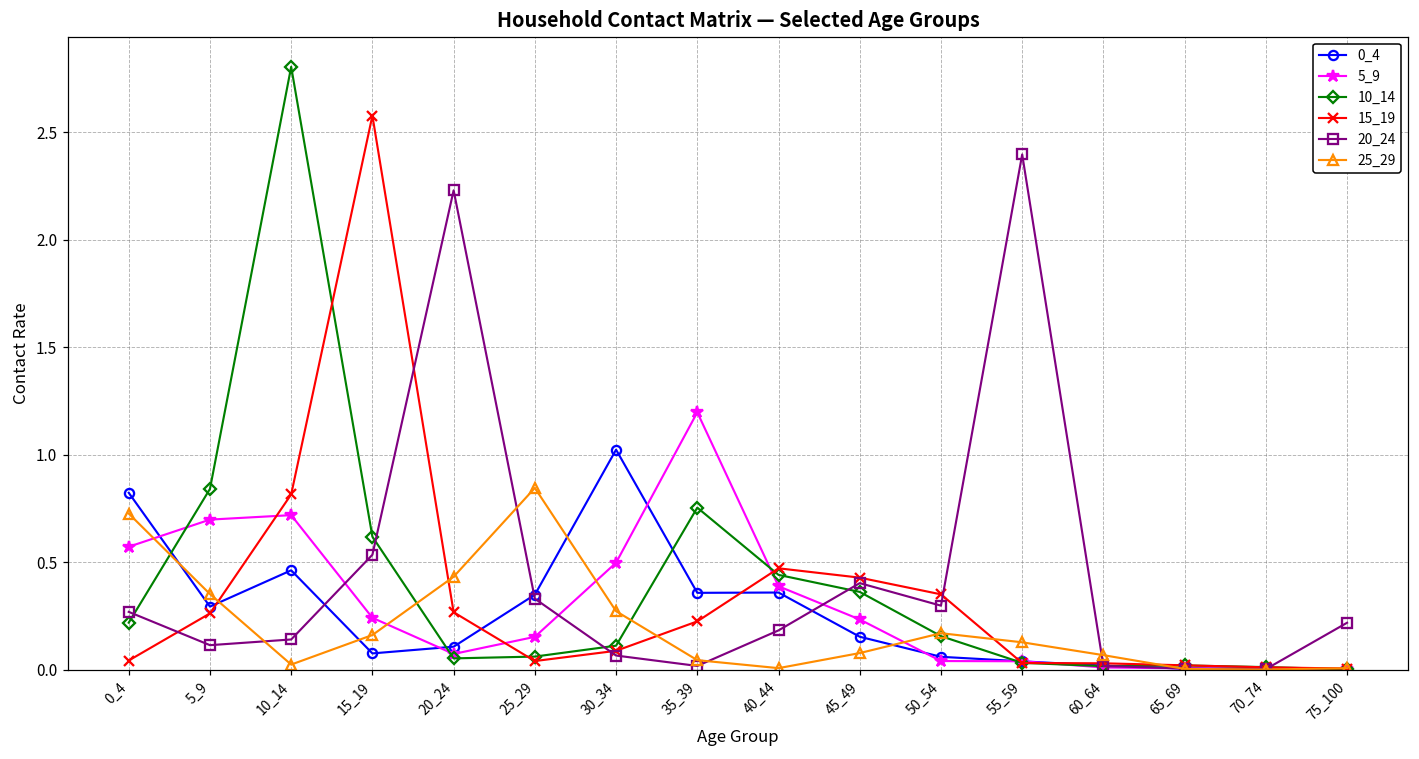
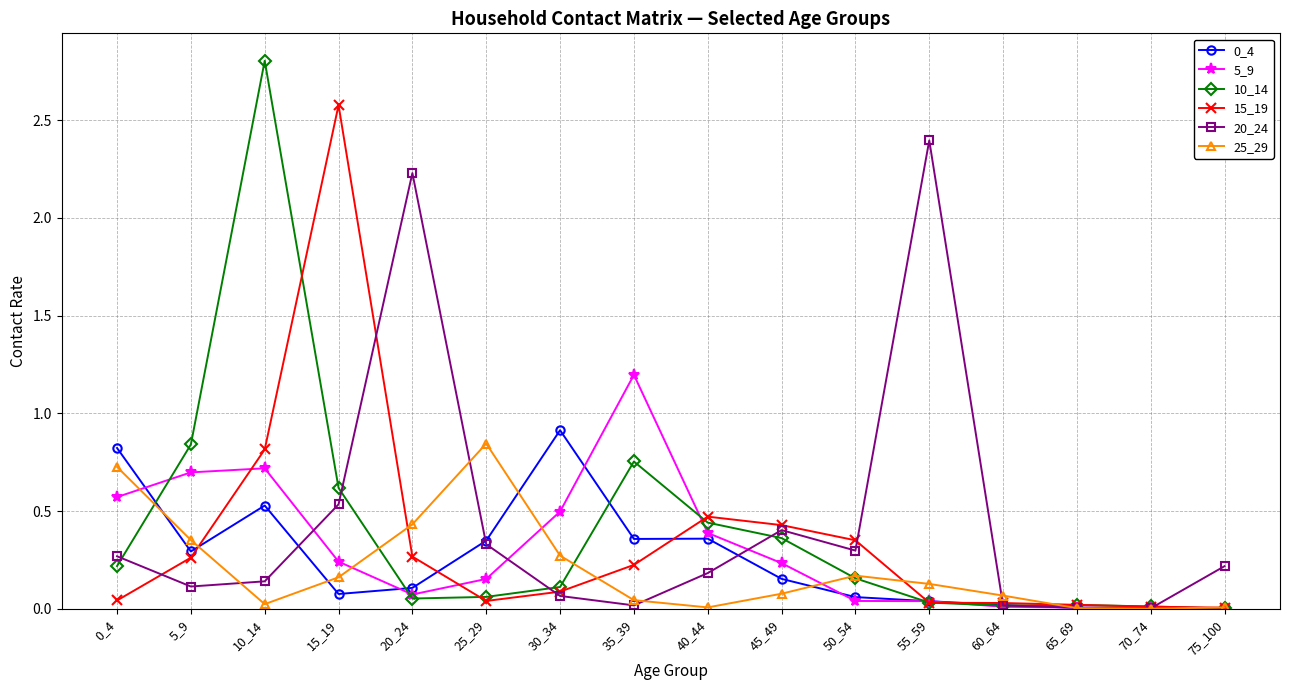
  {
    "0_4": {
      "0_4": 0.82,
      "5_9": 0.29,
-     "10_14": 0.46,
+     "10_14": 0.53,
      "15_19": 0.08,
      "20_24": 0.11,
      "25_29": 0.35,
-     "30_34": 1.02,
+     "30_34": 0.91,
      "35_39": 0.36,
      "40_44": 0.36,
      "45_49": 0.15,
      "50_54": 0.06
    },
    "5_9": {
      "0_4": 0.57,
      "5_9": 0.70,
      "10_14": 0.72,
      "15_19": 0.24,
      "20_24": 0.07,
      "25_29": 0.15,
      "30_34": 0.50,
      "35_39": 1.20,
      "40_44": 0.39,
      "45_49": 0.23,
      "50_54": 0.04
    },
    "10_14": {
      "0_4": 0.22,
      "5_9": 0.84,
      "10_14": 2.80,
      "15_19": 0.62,
      "20_24": 0.05,
      "25_29": 0.06,
      "30_34": 0.11,
      "35_39": 0.75,
      "40_44": 0.44,
      "45_49": 0.36,
      "50_54": 0.16
    },
    "15_19": {
      "0_4": 0.04,
      "5_9": 0.26,
      "10_14": 0.82,
      "15_19": 2.58,
      "20_24": 0.27,
      "25_29": 0.04,
      "30_34": 0.09,
      "35_39": 0.23,
      "40_44": 0.47,
      "45_49": 0.43,
      "50_54": 0.35
    },
    "20_24": {
      "0_4": 0.27,
      "5_9": 0.11,
      "10_14": 0.14,
      "15_19": 0.54,
      "20_24": 2.23,
      "25_29": 0.33,
      "30_34": 0.07,
      "35_39": 0.02,
      "40_44": 0.18,
      "45_49": 0.40,
      "50_54": 0.30,
      "55_59": 2.40,
      "75_100": 0.22
    },
    "25_29": {
      "0_4": 0.73,
      "5_9": 0.35,
      "10_14": 0.02,
      "15_19": 0.16,
      "20_24": 0.43,
      "25_29": 0.85,
      "30_34": 0.27,
      "35_39": 0.04,
      "40_44": 0.01,
      "45_49": 0.08,
      "50_54": 0.17,
      "55_59": 0.13,
      "60_64": 0.07
    }
  }
